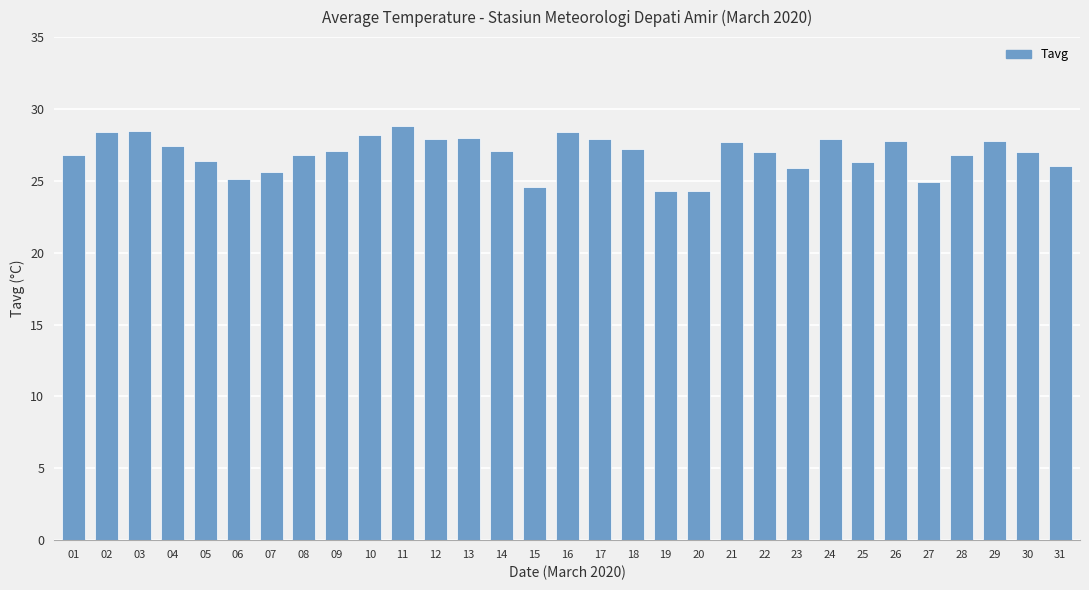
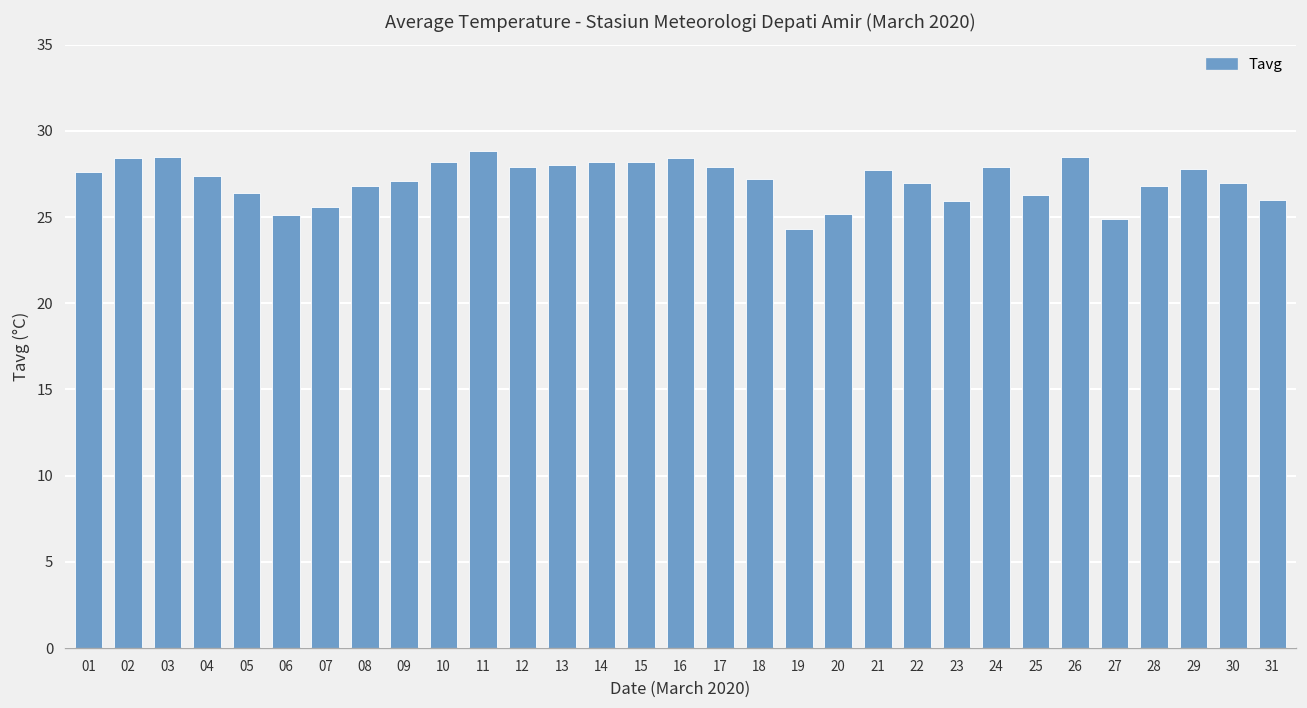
  {
-   "01": 26.8,
+   "01": 27.6,
    "02": 28.4,
    "03": 28.5,
    "04": 27.4,
    "05": 26.4,
    "06": 25.1,
    "07": 25.6,
    "08": 26.8,
    "09": 27.1,
    "10": 28.2,
    "11": 28.8,
    "12": 27.9,
    "13": 28.0,
-   "14": 27.1,
-   "15": 24.6,
+   "14": 28.2,
+   "15": 28.2,
    "16": 28.4,
    "17": 27.9,
    "18": 27.2,
    "19": 24.3,
-   "20": 24.3,
+   "20": 25.2,
    "21": 27.7,
    "22": 27.0,
    "23": 25.9,
    "24": 27.9,
    "25": 26.3,
-   "26": 27.8,
+   "26": 28.5,
    "27": 24.9,
    "28": 26.8,
    "29": 27.8,
    "30": 27.0,
    "31": 26.0
  }
